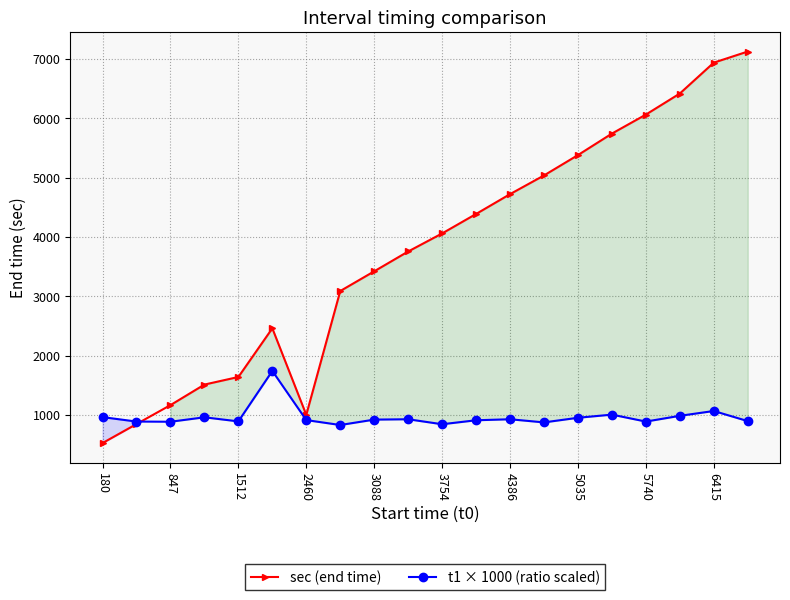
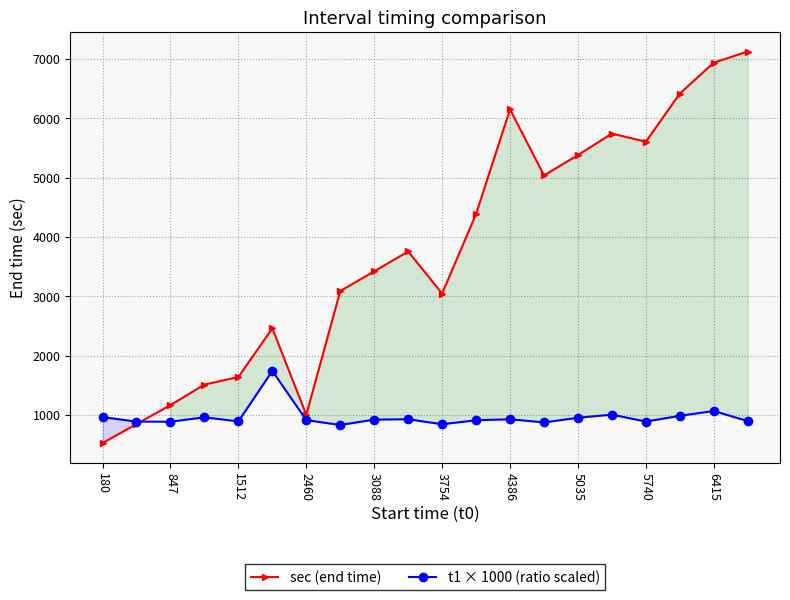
  {
    "sec (end time)": {
      "180": 500,
-     "3754": 4100,
-     "4386": 4700,
-     "5740": 6100
+     "3754": 3000,
+     "4386": 6100,
+     "5740": 5600
    }
  }
